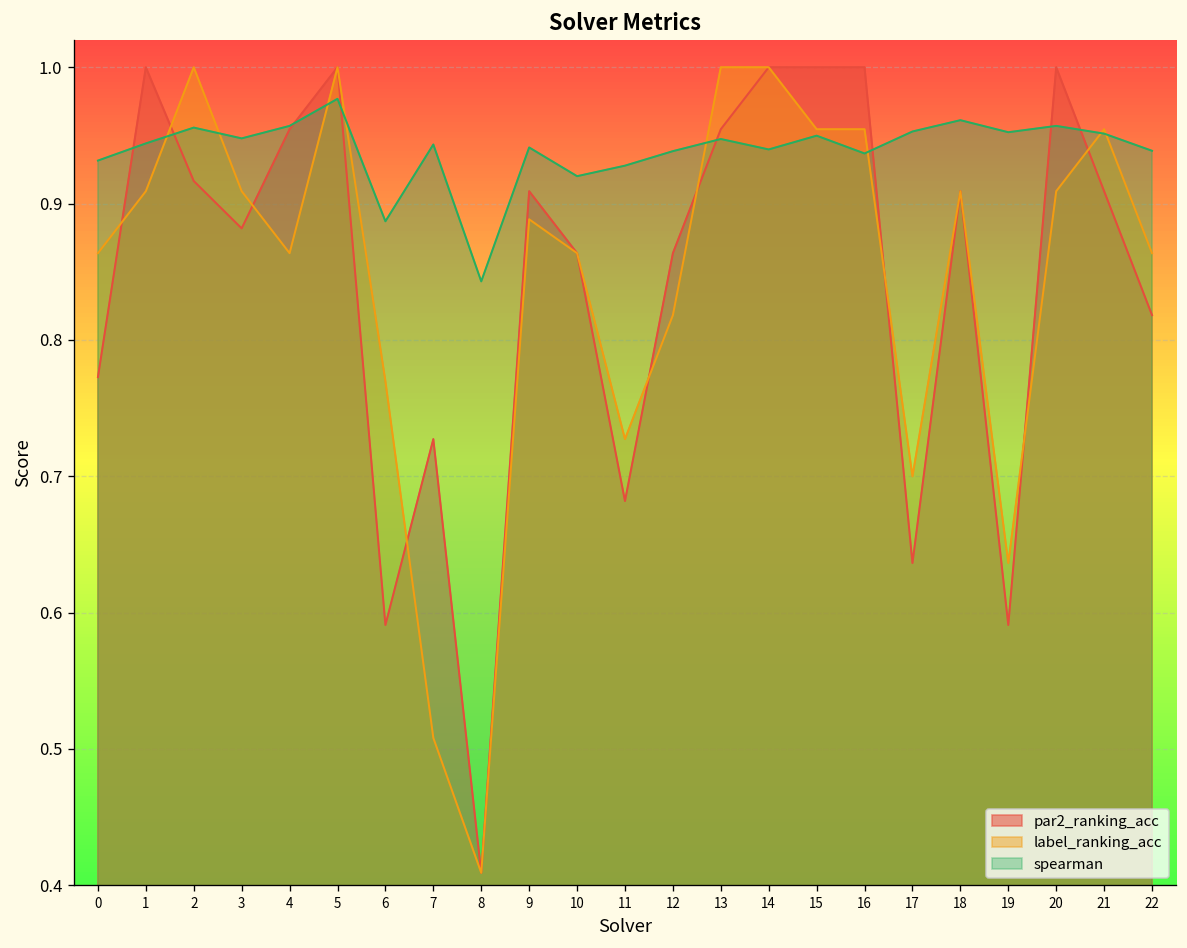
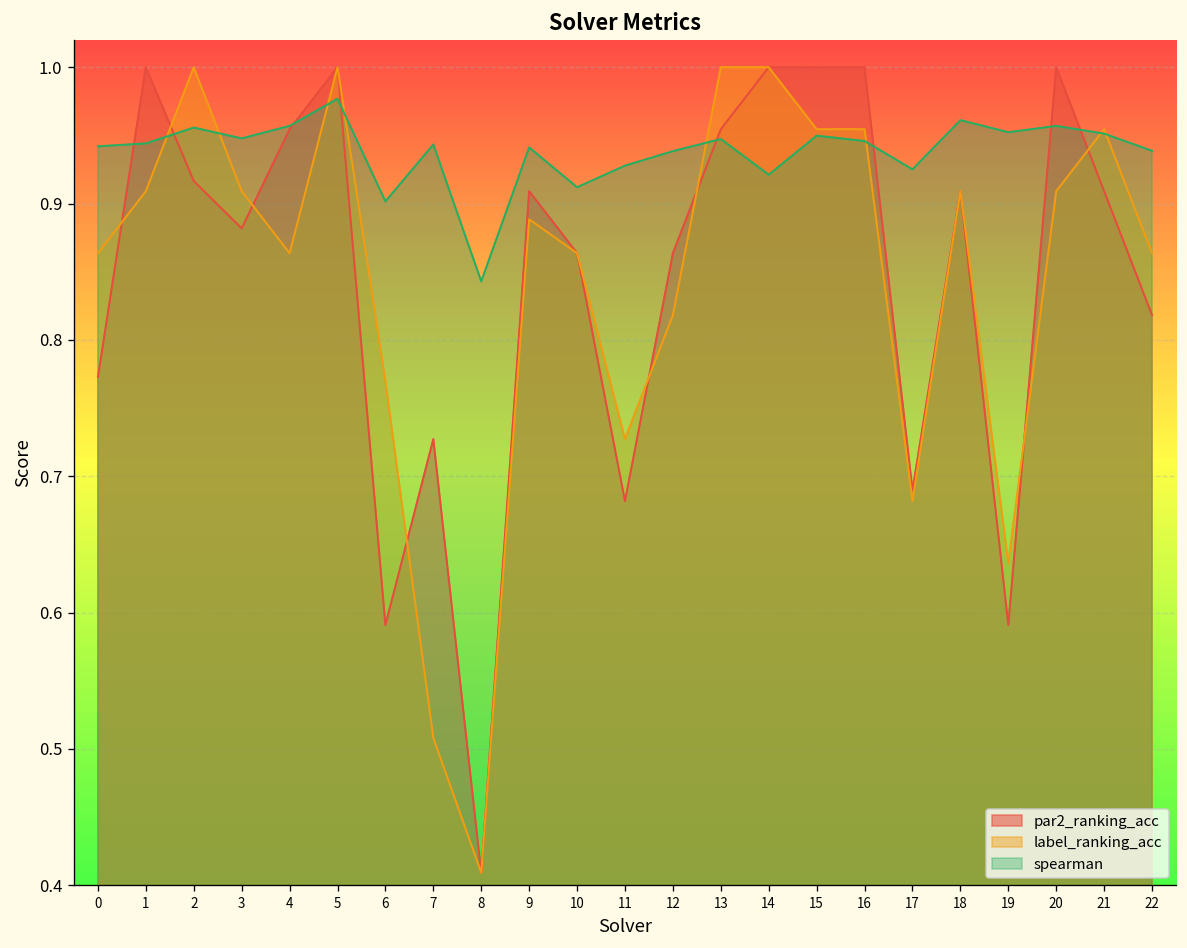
  {
    "par2_ranking_acc": {
      "0": 0.773,
      "1": 1.000,
      "2": 0.917,
      "3": 0.882,
      "4": 0.955,
      "6": 0.591,
      "7": 0.727,
      "9": 0.909,
      "11": 0.682,
      "12": 0.864,
      "13": 0.955,
      "15": 1.000,
      "16": 1.000,
-     "17": 0.636,
+     "17": 0.690,
      "19": 0.591,
      "20": 1.000,
      "21": 0.909,
      "22": 0.818
    },
    "label_ranking_acc": {
      "0": 0.864,
      "1": 0.909,
      "2": 1.000,
      "3": 0.909,
      "4": 0.864,
      "6": 0.770,
      "7": 0.508,
      "9": 0.888,
      "11": 0.727,
      "12": 0.818,
      "13": 1.000,
      "15": 0.955,
      "16": 0.955,
-     "17": 0.700,
+     "17": 0.682,
      "19": 0.636,
      "20": 0.909,
      "21": 0.955,
      "22": 0.864
    },
    "spearman": {
-     "0": 0.932,
+     "0": 0.942,
      "1": 0.944,
      "2": 0.956,
      "3": 0.948,
      "4": 0.957,
      "5": 0.977,
-     "6": 0.887,
+     "6": 0.902,
      "7": 0.943,
      "8": 0.843,
      "9": 0.941,
-     "10": 0.920,
+     "10": 0.912,
      "11": 0.928,
      "12": 0.938,
      "13": 0.947,
-     "14": 0.940,
+     "14": 0.921,
      "15": 0.950,
-     "16": 0.937,
-     "17": 0.953,
+     "16": 0.946,
+     "17": 0.925,
      "18": 0.961,
      "19": 0.952,
      "20": 0.957,
      "21": 0.951,
      "22": 0.939
    }
  }
